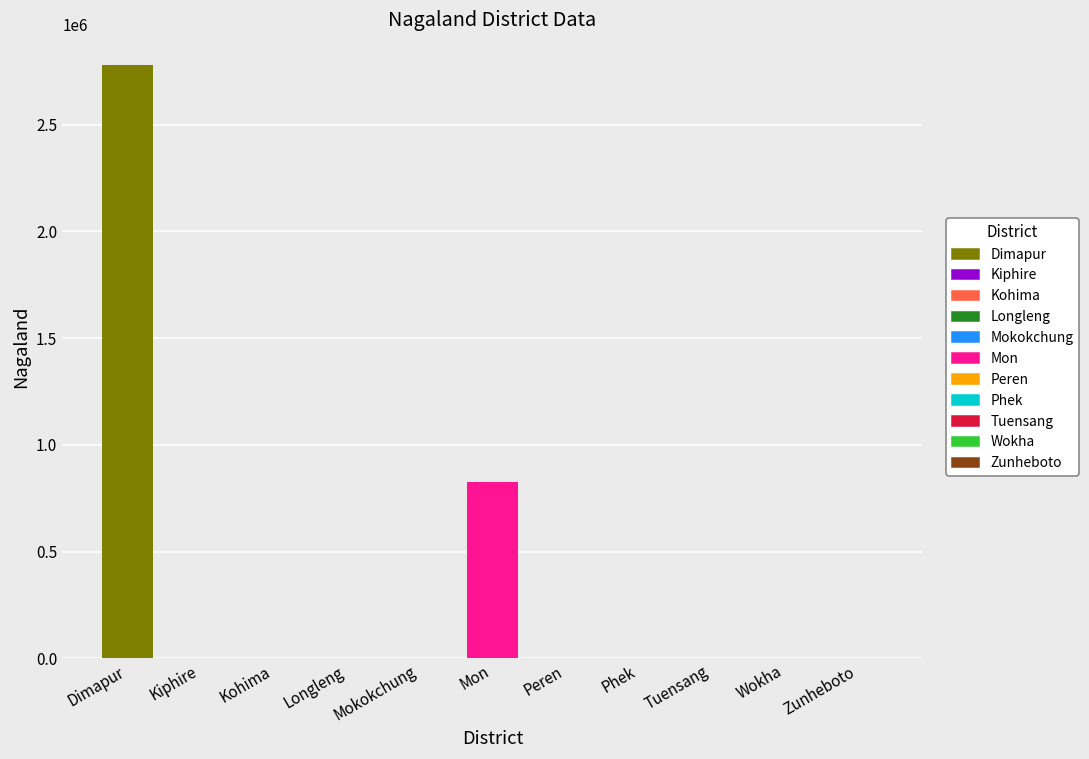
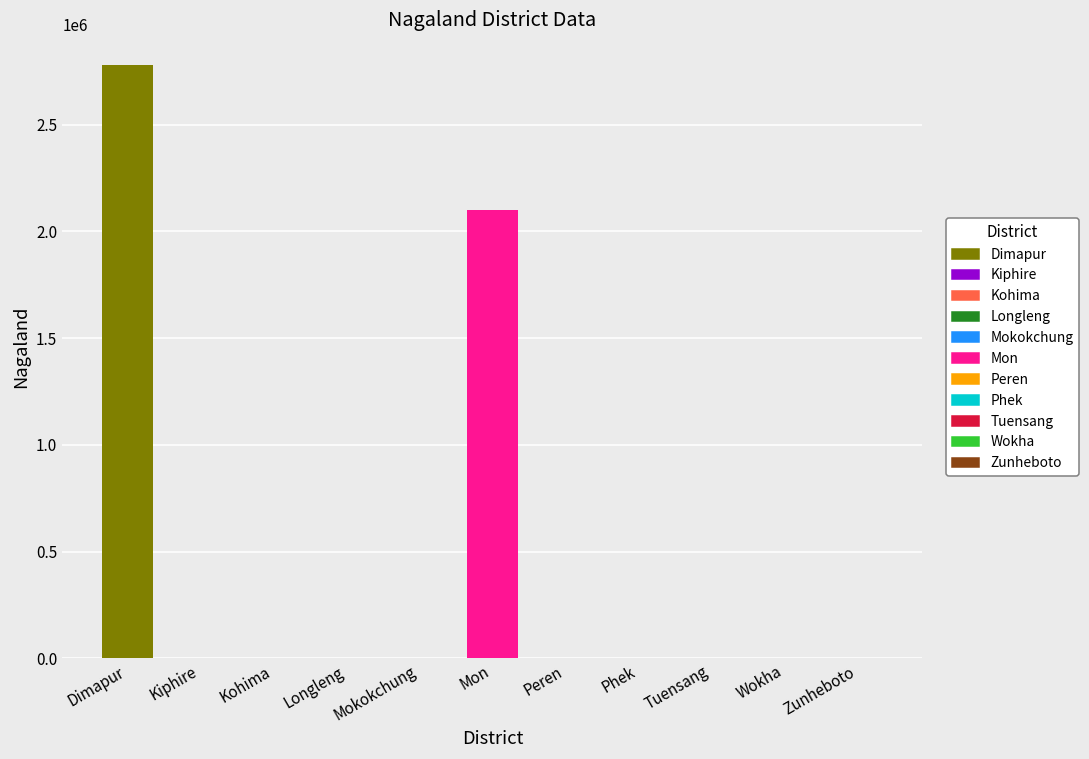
  {
    "Dimapur": 2780000,
    "Kiphire": 0,
    "Kohima": 0,
    "Longleng": 0,
    "Mokokchung": 0,
-   "Mon": 830000,
+   "Mon": 2100000,
    "Peren": 0,
    "Phek": 0,
    "Tuensang": 0,
    "Wokha": 0,
    "Zunheboto": 0
  }
